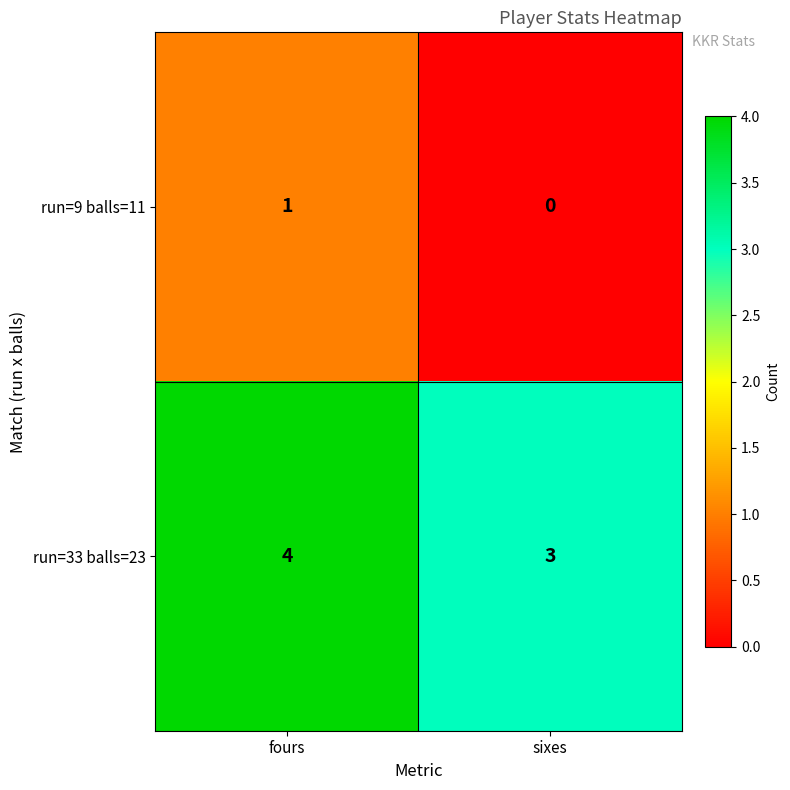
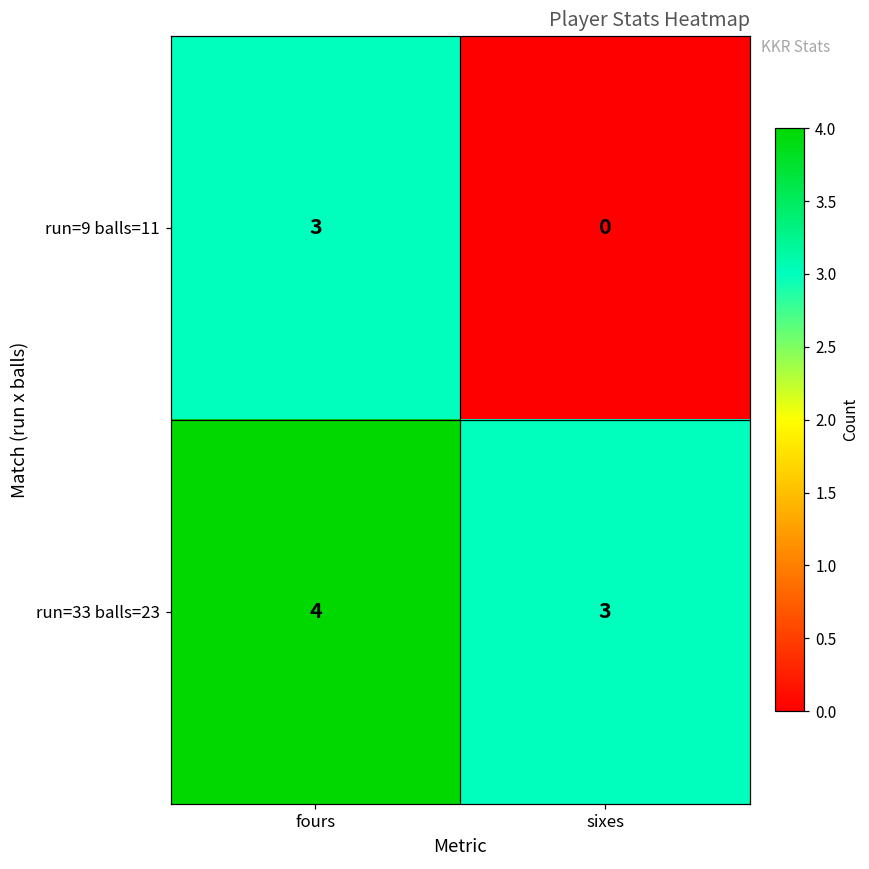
  {
    "run=9 balls=11": {
-     "fours": 1,
+     "fours": 3,
      "sixes": 0
    },
    "run=33 balls=23": {
      "fours": 4,
      "sixes": 3
    }
  }
